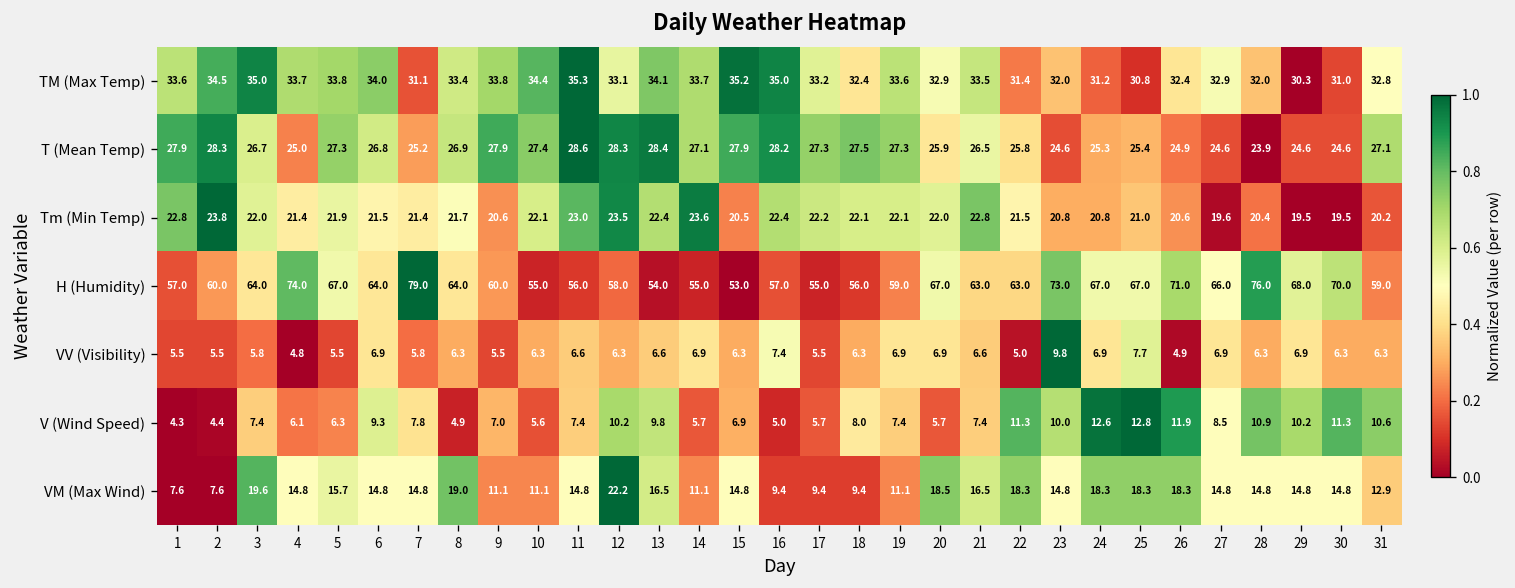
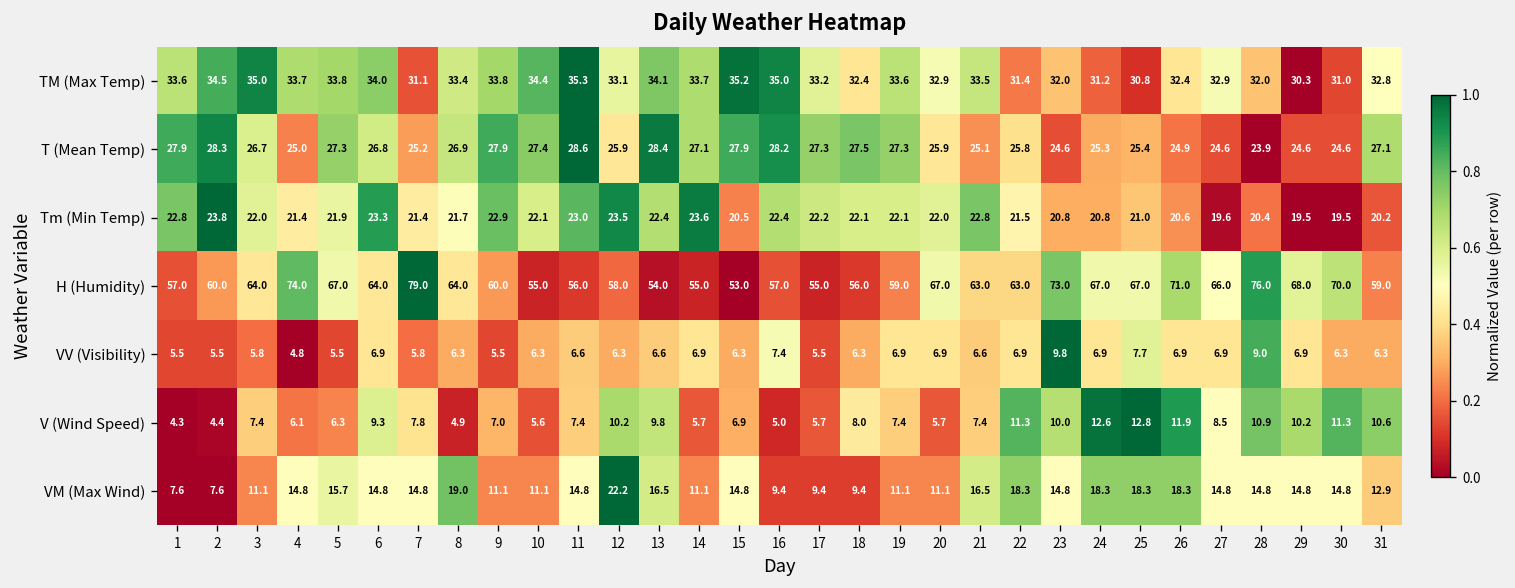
  {
    "T (Mean Temp)": {
      "1": 27.9,
      "2": 28.3,
      "3": 26.7,
      "4": 25.0,
      "5": 27.3,
      "6": 26.8,
      "7": 25.2,
      "8": 26.9,
      "9": 27.9,
      "10": 27.4,
      "11": 28.6,
-     "12": 28.3,
+     "12": 25.9,
      "13": 28.4,
      "14": 27.1,
      "15": 27.9,
      "16": 28.2,
      "17": 27.3,
      "18": 27.5,
      "19": 27.3,
      "20": 25.9,
-     "21": 26.5,
+     "21": 25.1,
      "22": 25.8,
      "23": 24.6,
      "24": 25.3,
      "25": 25.4,
      "26": 24.9,
      "27": 24.6,
      "28": 23.9,
      "29": 24.6,
      "30": 24.6,
      "31": 27.1
    },
    "Tm (Min Temp)": {
      "1": 22.8,
      "2": 23.8,
      "3": 22.0,
      "4": 21.4,
      "5": 21.9,
-     "6": 21.5,
+     "6": 23.3,
      "7": 21.4,
      "8": 21.7,
-     "9": 20.6,
+     "9": 22.9,
      "10": 22.1,
      "11": 23.0,
      "12": 23.5,
      "13": 22.4,
      "14": 23.6,
      "15": 20.5,
      "16": 22.4,
      "17": 22.2,
      "18": 22.1,
      "19": 22.1,
      "20": 22.0,
      "21": 22.8,
      "22": 21.5,
      "23": 20.8,
      "24": 20.8,
      "25": 21.0,
      "26": 20.6,
      "27": 19.6,
      "28": 20.4,
      "29": 19.5,
      "30": 19.5,
      "31": 20.2
    },
    "VV (Visibility)": {
      "1": 5.5,
      "2": 5.5,
      "3": 5.8,
      "4": 4.8,
      "5": 5.5,
      "6": 6.9,
      "7": 5.8,
      "8": 6.3,
      "9": 5.5,
      "10": 6.3,
      "11": 6.6,
      "12": 6.3,
      "13": 6.6,
      "14": 6.9,
      "15": 6.3,
      "16": 7.4,
      "17": 5.5,
      "18": 6.3,
      "19": 6.9,
      "20": 6.9,
      "21": 6.6,
-     "22": 5.0,
+     "22": 6.9,
      "23": 9.8,
      "24": 6.9,
      "25": 7.7,
-     "26": 4.9,
+     "26": 6.9,
      "27": 6.9,
-     "28": 6.3,
+     "28": 9.0,
      "29": 6.9,
      "30": 6.3,
      "31": 6.3
    },
    "VM (Max Wind)": {
      "1": 7.6,
      "2": 7.6,
-     "3": 19.6,
+     "3": 11.1,
      "4": 14.8,
      "5": 15.7,
      "6": 14.8,
      "7": 14.8,
      "8": 19.0,
      "9": 11.1,
      "10": 11.1,
      "11": 14.8,
      "12": 22.2,
      "13": 16.5,
      "14": 11.1,
      "15": 14.8,
      "16": 9.4,
      "17": 9.4,
      "18": 9.4,
      "19": 11.1,
-     "20": 18.5,
+     "20": 11.1,
      "21": 16.5,
      "22": 18.3,
      "23": 14.8,
      "24": 18.3,
      "25": 18.3,
      "26": 18.3,
      "27": 14.8,
      "28": 14.8,
      "29": 14.8,
      "30": 14.8,
      "31": 12.9
    }
  }
